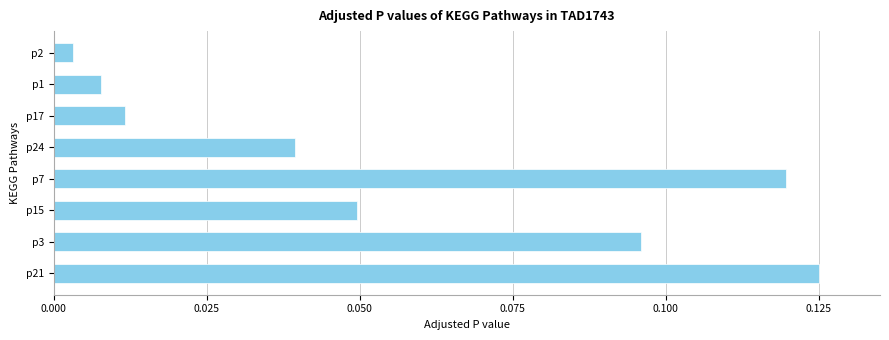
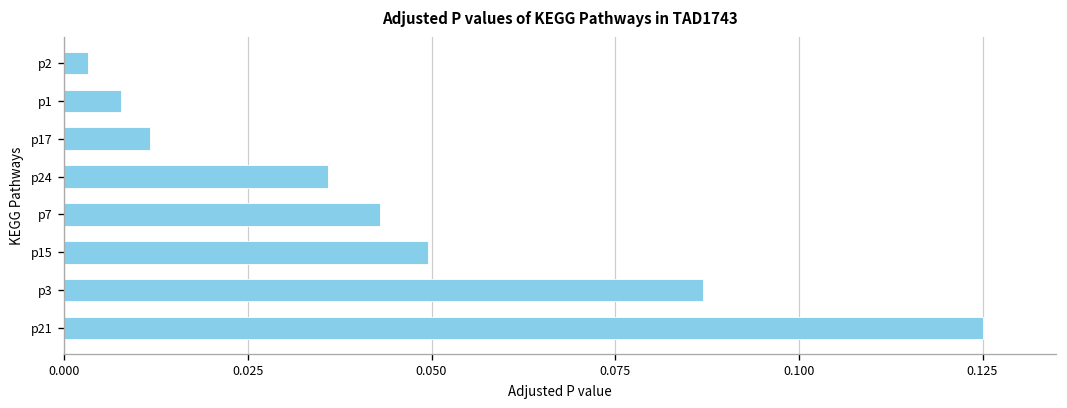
  {
    "p2": 0.003,
    "p1": 0.008,
    "p17": 0.012,
-   "p24": 0.039,
-   "p7": 0.120,
+   "p24": 0.036,
+   "p7": 0.043,
    "p15": 0.050,
-   "p3": 0.096,
+   "p3": 0.087,
    "p21": 0.125
  }
